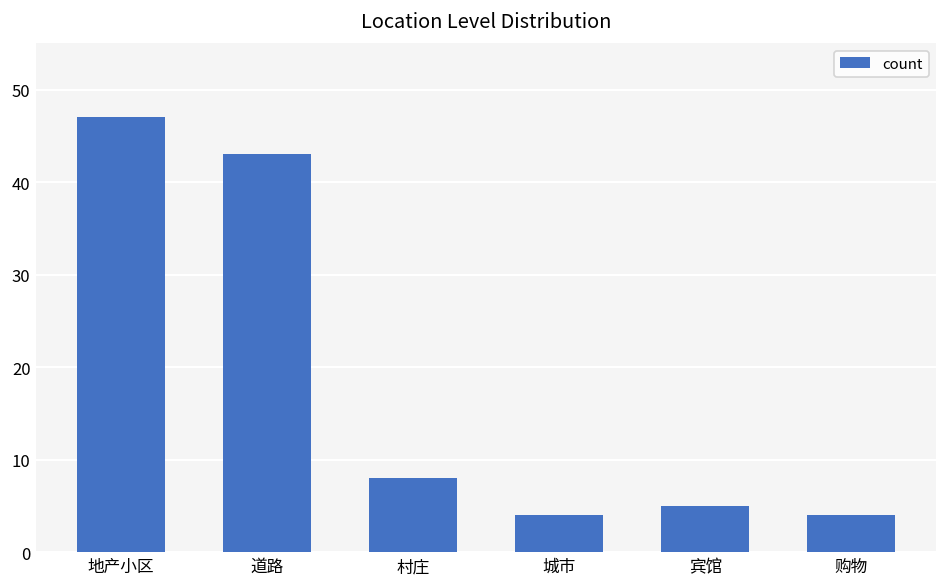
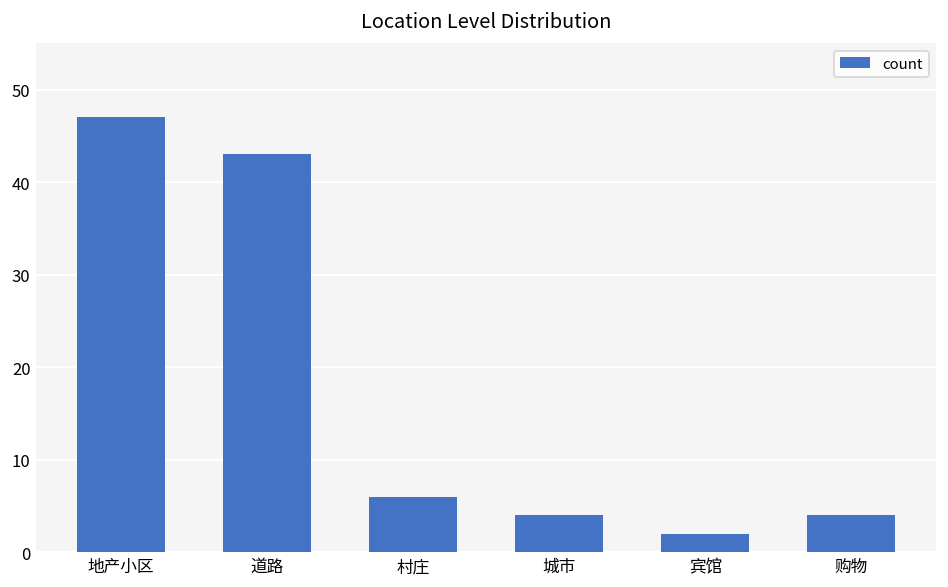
  {
    "地产小区": 47,
    "道路": 43,
-   "村庄": 8,
+   "村庄": 6,
    "城市": 4,
-   "宾馆": 5,
+   "宾馆": 2,
    "购物": 4
  }
